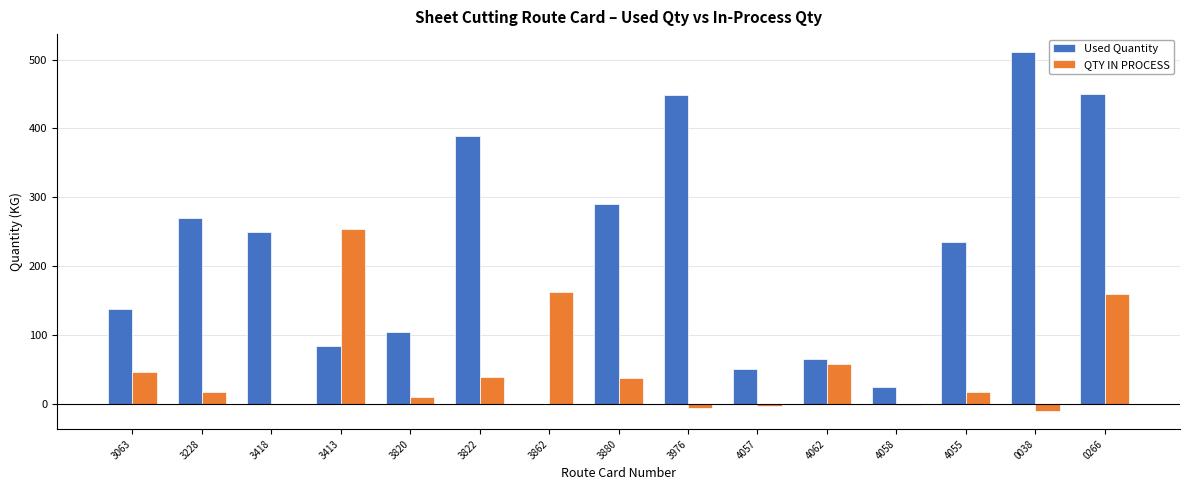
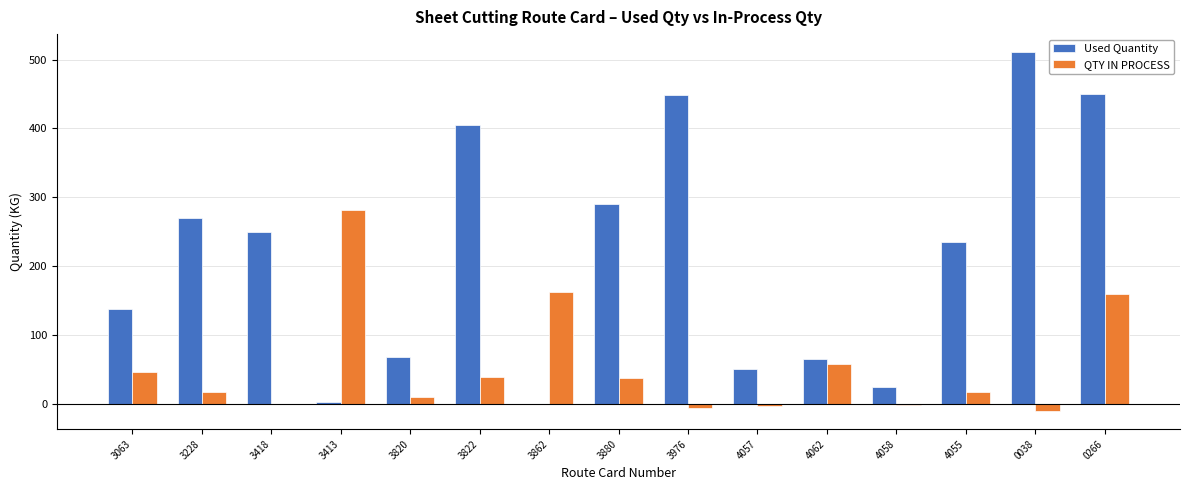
  {
    "Used Quantity": {
      "3063": 140,
      "3228": 270,
      "3418": 250,
-     "3413": 80,
-     "3820": 100,
-     "3822": 390,
+     "3413": 0,
+     "3820": 70,
+     "3822": 400,
      "3862": 0,
      "3880": 290,
      "3976": 450,
      "4057": 50,
      "4062": 60,
      "4058": 20,
      "4055": 230,
      "0038": 510,
      "0266": 450
    },
    "QTY IN PROCESS": {
      "3063": 50,
      "3228": 20,
-     "3413": 250,
+     "3413": 280,
      "3820": 10,
      "3822": 40,
      "3862": 160,
      "3880": 40,
      "3976": -10,
      "4057": 0,
      "4062": 60,
      "4055": 20,
      "0038": -10,
      "0266": 160
    }
  }
